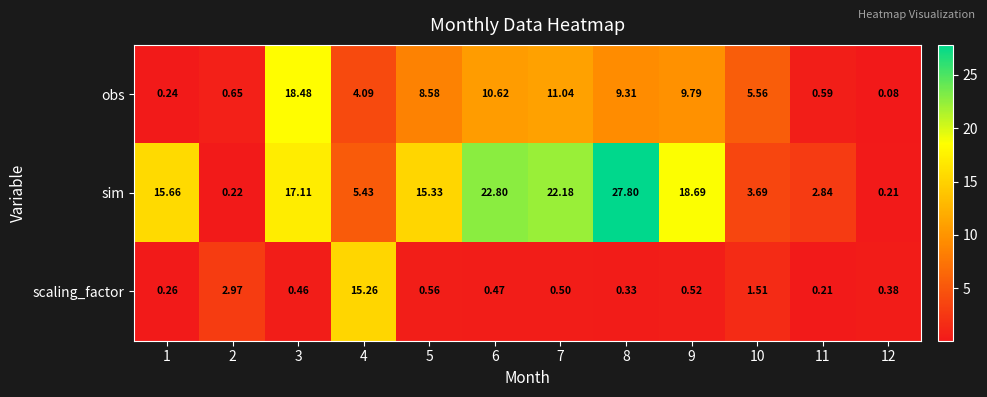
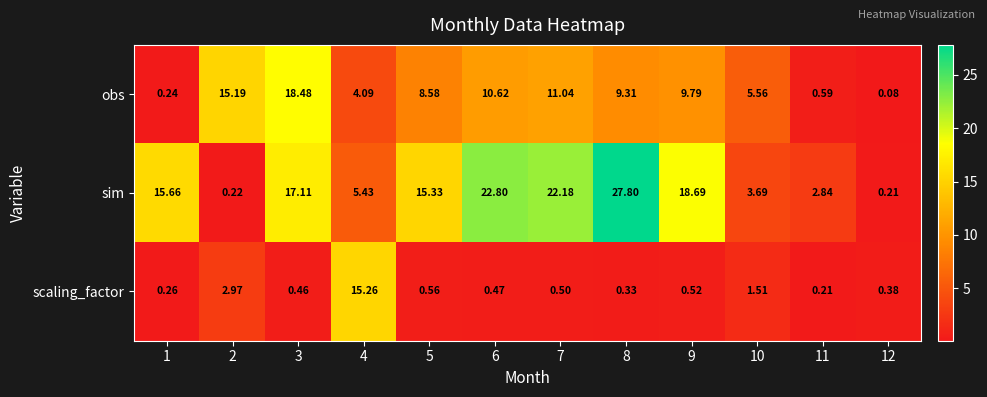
  {
    "obs": {
      "1": 0.24,
-     "2": 0.65,
+     "2": 15.19,
      "3": 18.48,
      "4": 4.09,
      "5": 8.58,
      "6": 10.62,
      "7": 11.04,
      "8": 9.31,
      "9": 9.79,
      "10": 5.56,
      "11": 0.59,
      "12": 0.08
    },
    "sim": {
      "1": 15.66,
      "2": 0.22,
      "3": 17.11,
      "4": 5.43,
      "5": 15.33,
      "6": 22.80,
      "7": 22.18,
      "8": 27.80,
      "9": 18.69,
      "10": 3.69,
      "11": 2.84,
      "12": 0.21
    },
    "scaling_factor": {
      "1": 0.26,
      "2": 2.97,
      "3": 0.46,
      "4": 15.26,
      "5": 0.56,
      "6": 0.47,
      "7": 0.50,
      "8": 0.33,
      "9": 0.52,
      "10": 1.51,
      "11": 0.21,
      "12": 0.38
    }
  }
